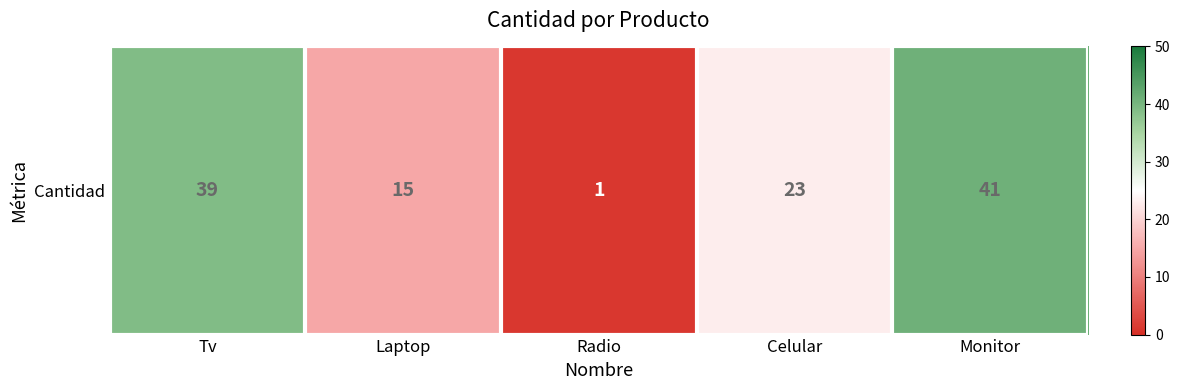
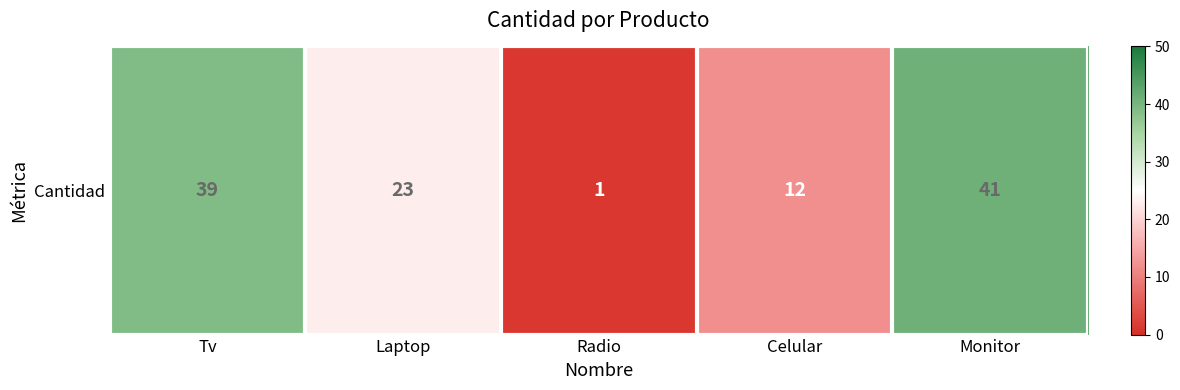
  {
    "Cantidad": {
      "Tv": 39,
-     "Laptop": 15,
+     "Laptop": 23,
      "Radio": 1,
-     "Celular": 23,
+     "Celular": 12,
      "Monitor": 41
    }
  }
